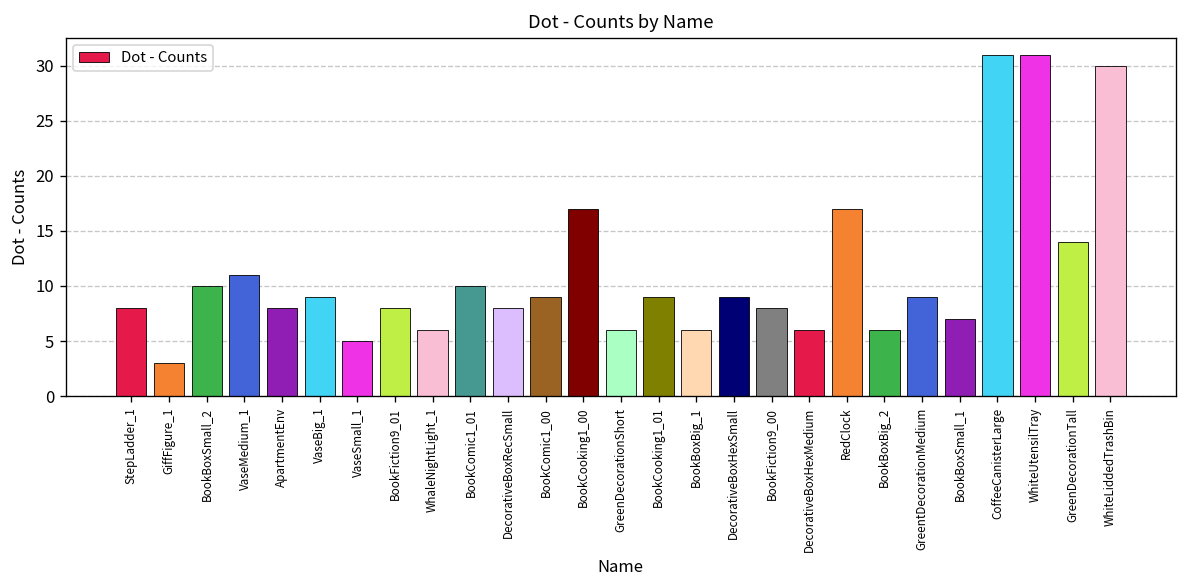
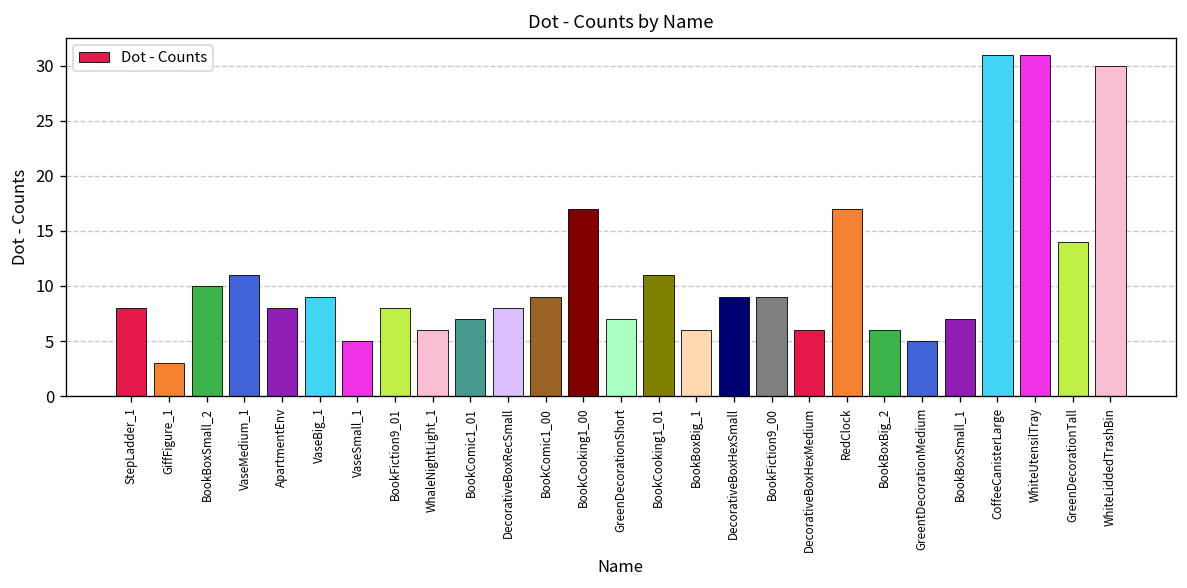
  {
    "StepLadder_1": 8,
    "GiffFigure_1": 3,
    "BookBoxSmall_2": 10,
    "VaseMedium_1": 11,
    "ApartmentEnv": 8,
    "VaseBig_1": 9,
    "VaseSmall_1": 5,
    "BookFiction9_01": 8,
    "WhaleNightLight_1": 6,
-   "BookComic1_01": 10,
+   "BookComic1_01": 7,
    "DecorativeBoxRecSmall": 8,
    "BookComic1_00": 9,
    "BookCooking1_00": 17,
-   "GreenDecorationShort": 6,
-   "BookCooking1_01": 9,
+   "GreenDecorationShort": 7,
+   "BookCooking1_01": 11,
    "BookBoxBig_1": 6,
    "DecorativeBoxHexSmall": 9,
-   "BookFiction9_00": 8,
+   "BookFiction9_00": 9,
    "DecorativeBoxHexMedium": 6,
    "RedClock": 17,
    "BookBoxBig_2": 6,
-   "GreentDecorationMedium": 9,
+   "GreentDecorationMedium": 5,
    "BookBoxSmall_1": 7,
    "CoffeeCanisterLarge": 31,
    "WhiteUtensilTray": 31,
    "GreenDecorationTall": 14,
    "WhiteLiddedTrashBin": 30
  }
